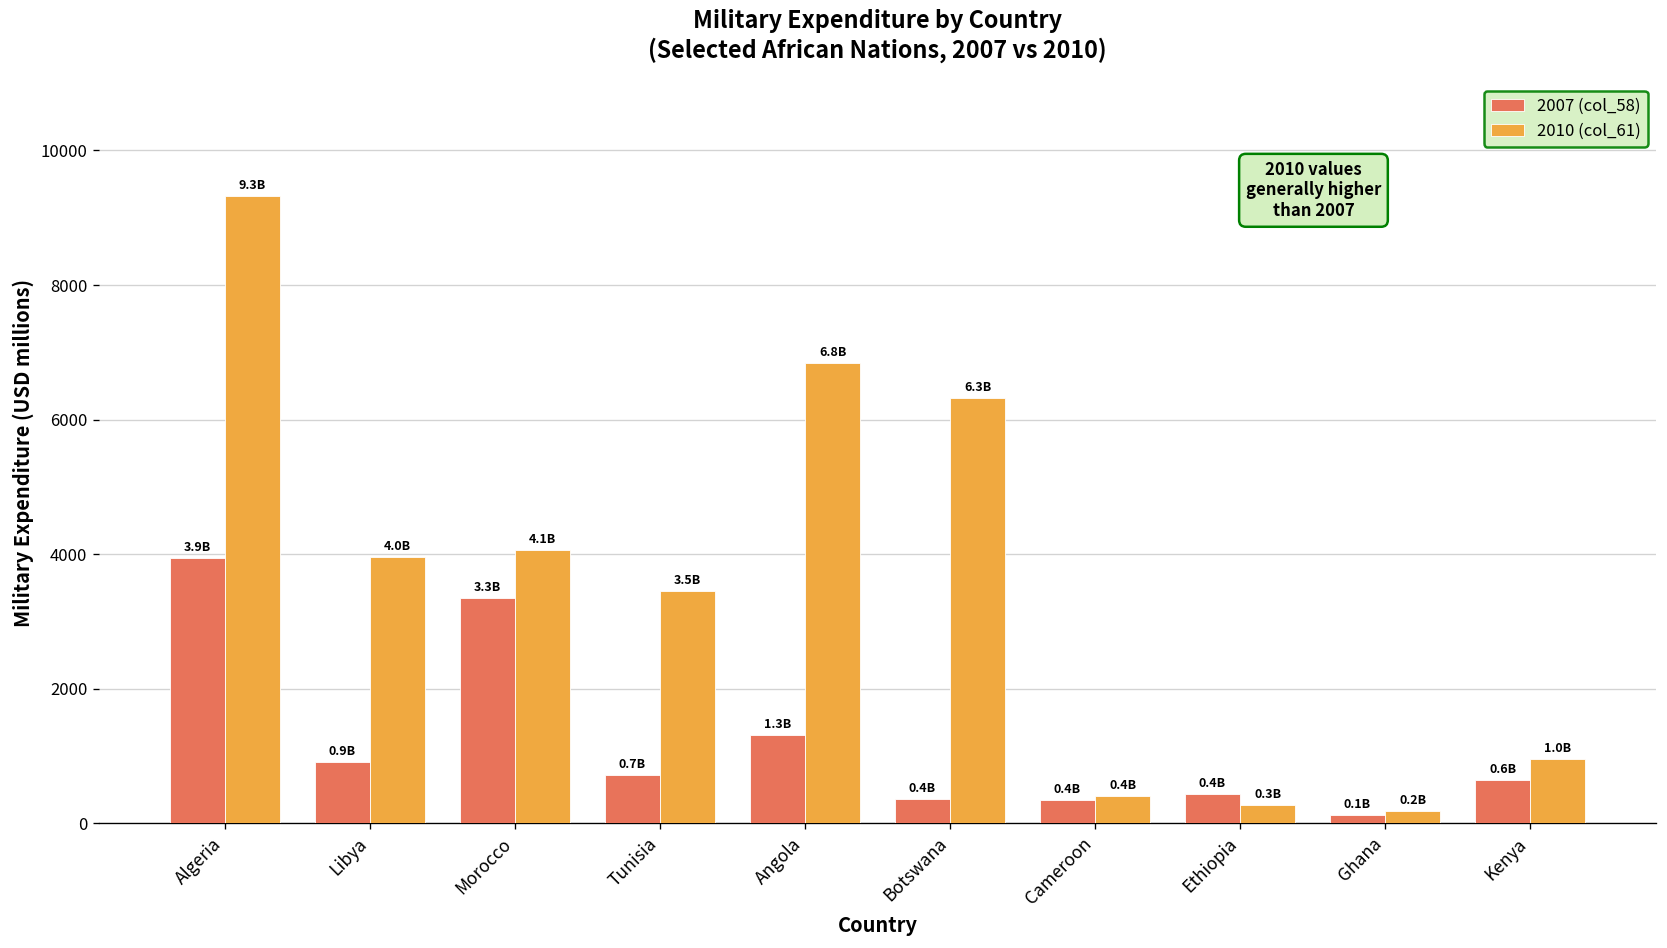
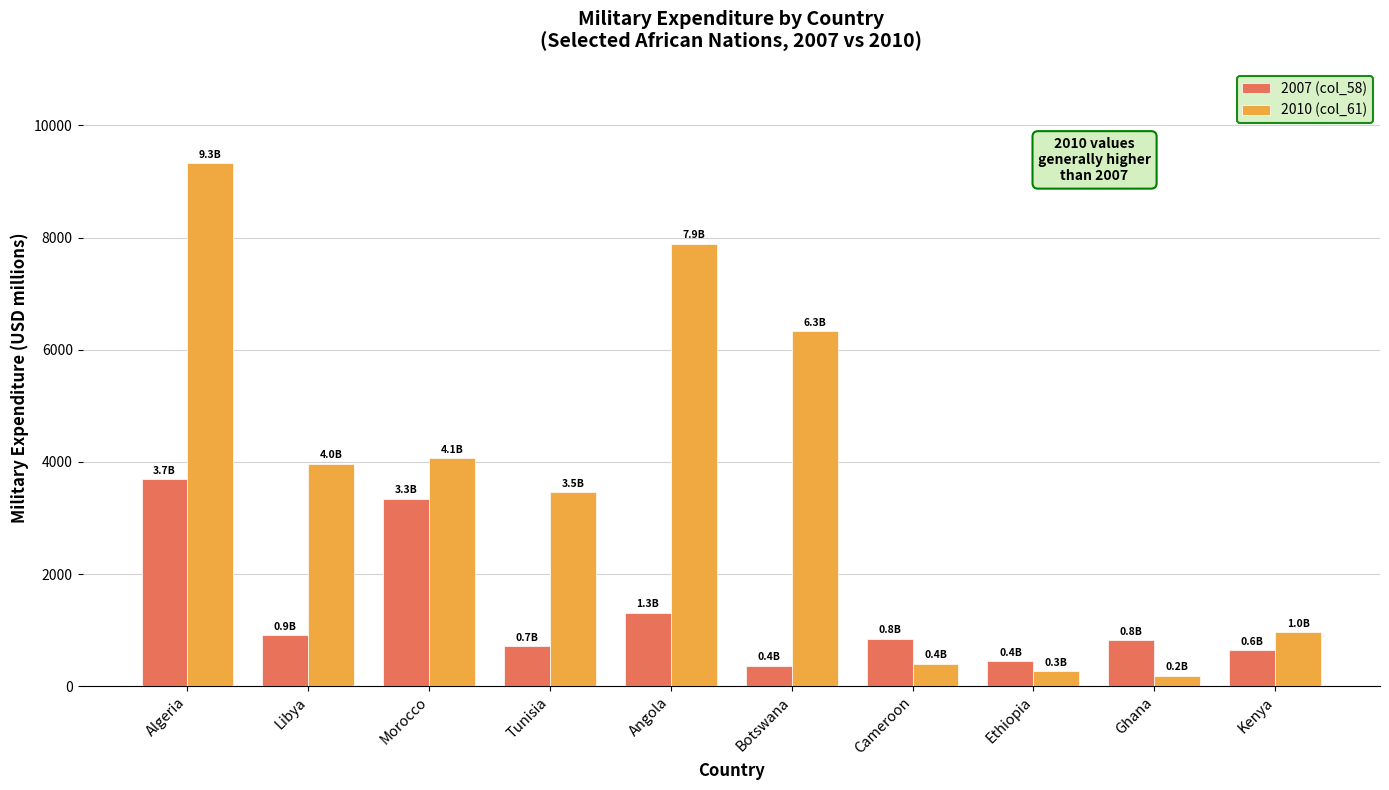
  {
    "2007 (col_58)": {
-     "Algeria": "3.9B",
+     "Algeria": "3.7B",
      "Libya": "0.9B",
      "Morocco": "3.3B",
      "Tunisia": "0.7B",
      "Angola": "1.3B",
      "Botswana": "0.4B",
-     "Cameroon": "0.4B",
+     "Cameroon": "0.8B",
      "Ethiopia": "0.4B",
-     "Ghana": "0.1B",
+     "Ghana": "0.8B",
      "Kenya": "0.6B"
    },
    "2010 (col_61)": {
      "Algeria": "9.3B",
      "Libya": "4.0B",
      "Morocco": "4.1B",
      "Tunisia": "3.5B",
-     "Angola": "6.8B",
+     "Angola": "7.9B",
      "Botswana": "6.3B",
      "Cameroon": "0.4B",
      "Ethiopia": "0.3B",
      "Ghana": "0.2B",
      "Kenya": "1.0B"
    }
  }
